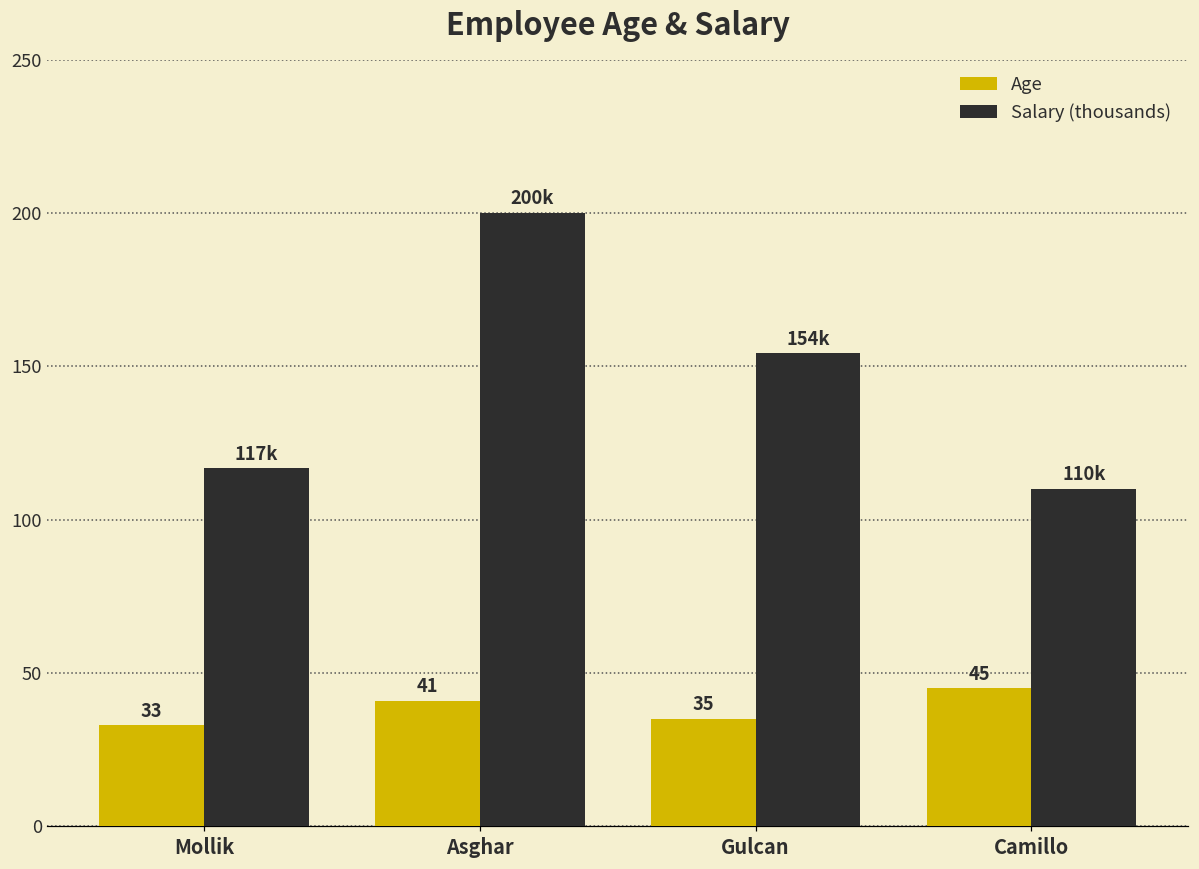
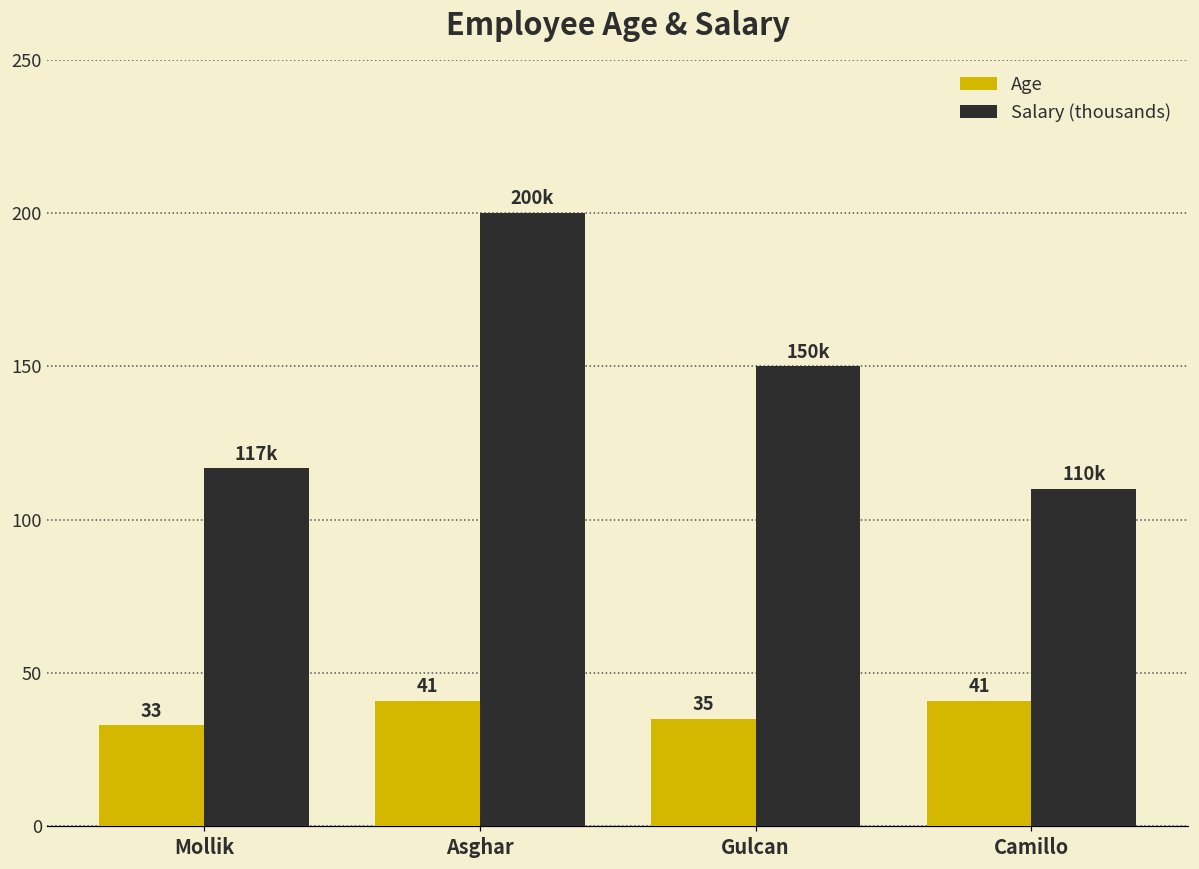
  {
    "Age": {
      "Mollik": "33",
      "Asghar": "41",
      "Gulcan": "35",
-     "Camillo": "45"
+     "Camillo": "41"
    },
    "Salary (thousands)": {
      "Mollik": "117k",
      "Asghar": "200k",
-     "Gulcan": "154k",
+     "Gulcan": "150k",
      "Camillo": "110k"
    }
  }
